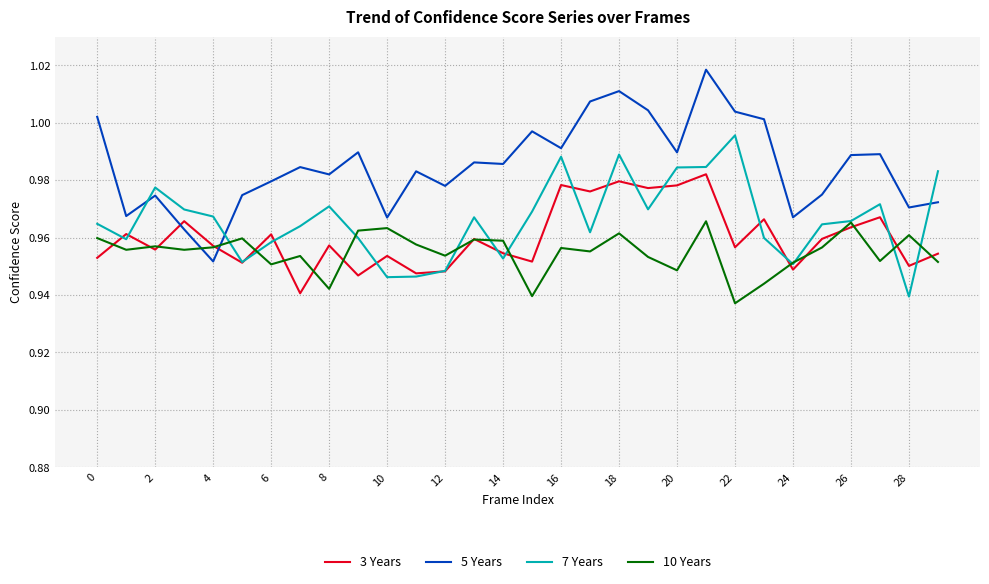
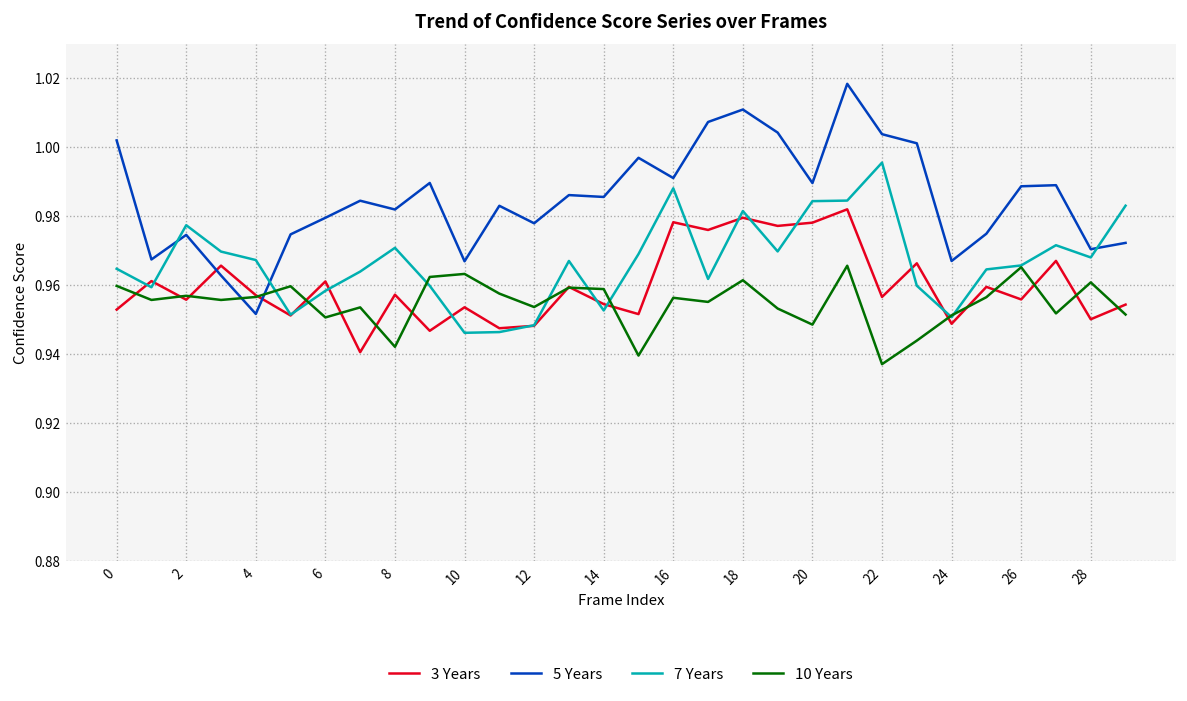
  {
    "3 Years": {
      "0": 0.953,
      "2": 0.956,
      "6": 0.961,
      "8": 0.957,
      "10": 0.954,
      "14": 0.955,
      "16": 0.978,
      "18": 0.980,
      "20": 0.978,
      "22": 0.957,
      "24": 0.949,
-     "26": 0.964,
+     "26": 0.956,
      "28": 0.950
    },
    "5 Years": {
      "0": 1.002,
      "2": 0.975,
      "4": 0.952,
      "6": 0.980,
      "8": 0.982,
      "10": 0.967,
      "12": 0.978,
      "14": 0.986,
      "16": 0.991,
      "18": 1.011,
      "20": 0.990,
      "22": 1.004,
      "24": 0.967,
      "26": 0.989,
      "28": 0.970
    },
    "7 Years": {
      "0": 0.965,
      "2": 0.977,
      "4": 0.967,
      "6": 0.958,
      "8": 0.971,
      "10": 0.946,
      "14": 0.953,
      "16": 0.988,
-     "18": 0.989,
+     "18": 0.982,
      "20": 0.984,
      "22": 0.996,
-     "28": 0.939
+     "28": 0.968
    },
    "10 Years": {
      "0": 0.960,
      "2": 0.957,
      "6": 0.951,
      "8": 0.942,
      "10": 0.963,
      "12": 0.954,
      "14": 0.959,
      "16": 0.956,
      "18": 0.961,
      "20": 0.949,
      "22": 0.937,
      "28": 0.961
    }
  }
